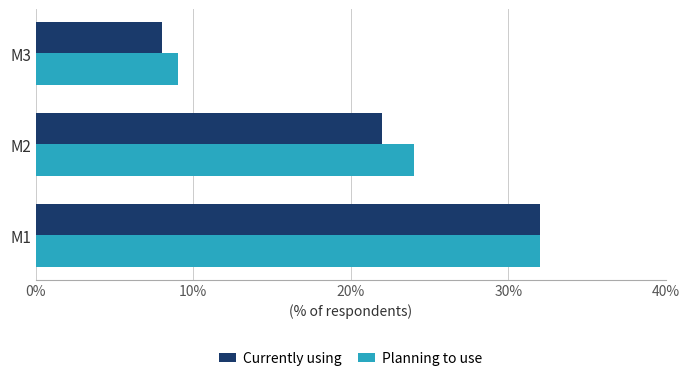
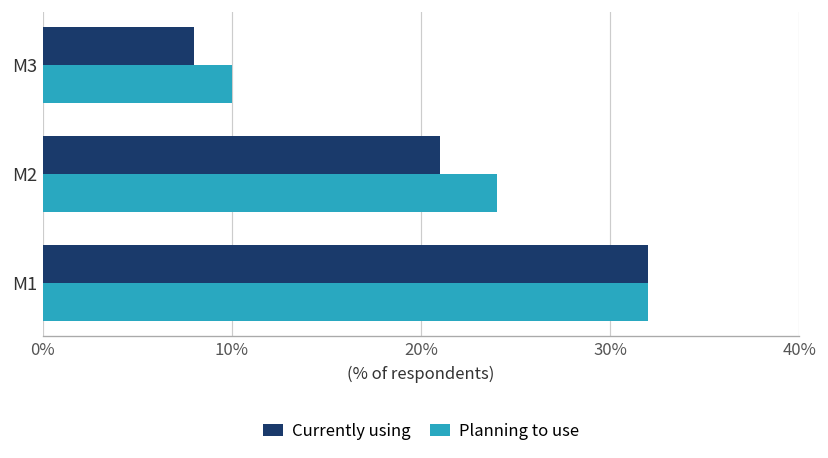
  {
    "Currently using": {
      "M3": "8%",
-     "M2": "22%",
+     "M2": "21%",
      "M1": "32%"
    },
    "Planning to use": {
-     "M3": "9%",
+     "M3": "10%",
      "M2": "24%",
      "M1": "32%"
    }
  }
